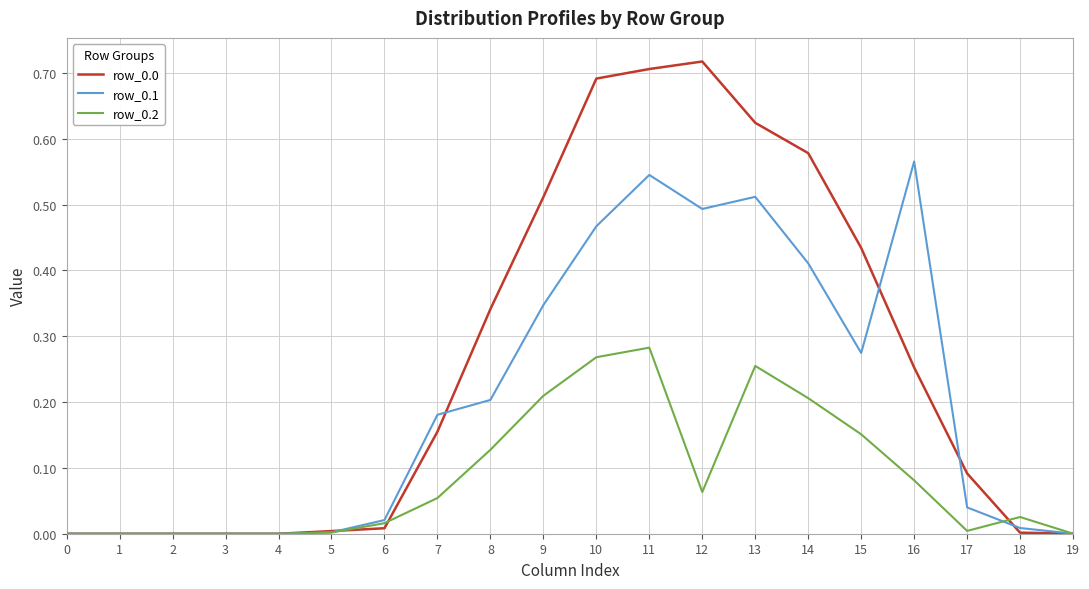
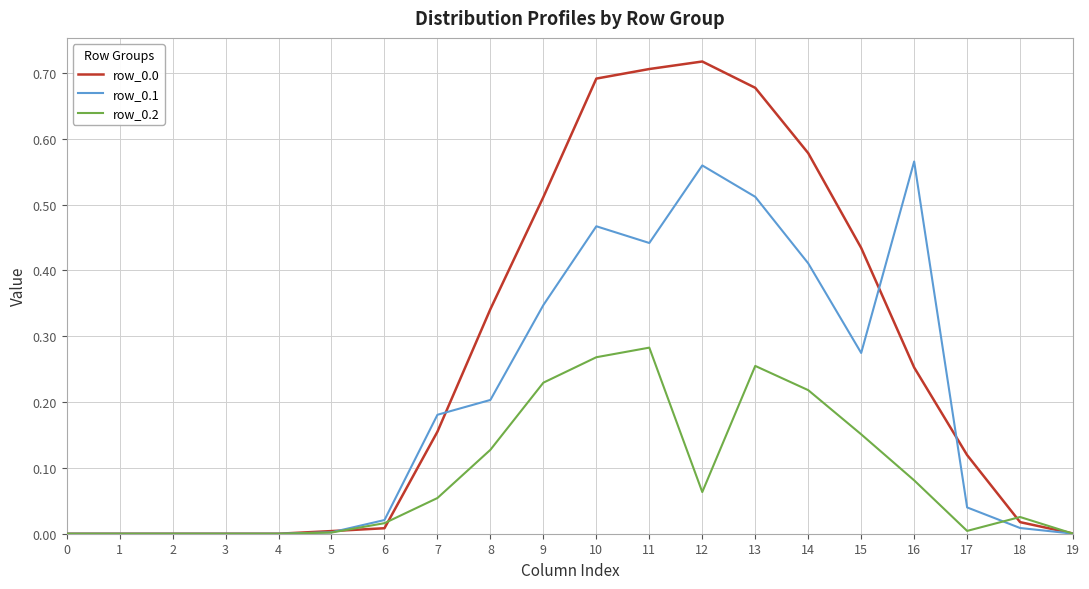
  {
    "row_0.0": {
      "6": 0.01,
      "7": 0.15,
      "8": 0.34,
      "9": 0.51,
      "10": 0.69,
      "11": 0.71,
      "12": 0.72,
-     "13": 0.62,
+     "13": 0.68,
      "14": 0.58,
      "15": 0.43,
      "16": 0.25,
-     "17": 0.09,
-     "18": 0.00
+     "17": 0.12,
+     "18": 0.02
    },
    "row_0.1": {
      "6": 0.02,
      "7": 0.18,
      "8": 0.20,
      "9": 0.35,
      "10": 0.47,
-     "11": 0.54,
-     "12": 0.49,
+     "11": 0.44,
+     "12": 0.56,
      "13": 0.51,
      "14": 0.41,
      "15": 0.27,
      "16": 0.57,
      "17": 0.04,
      "18": 0.01
    },
    "row_0.2": {
      "6": 0.02,
      "7": 0.05,
      "8": 0.13,
-     "9": 0.21,
+     "9": 0.23,
      "10": 0.27,
      "11": 0.28,
      "12": 0.06,
      "13": 0.25,
-     "14": 0.21,
+     "14": 0.22,
      "15": 0.15,
      "16": 0.08,
      "17": 0.00,
      "18": 0.03
    }
  }
